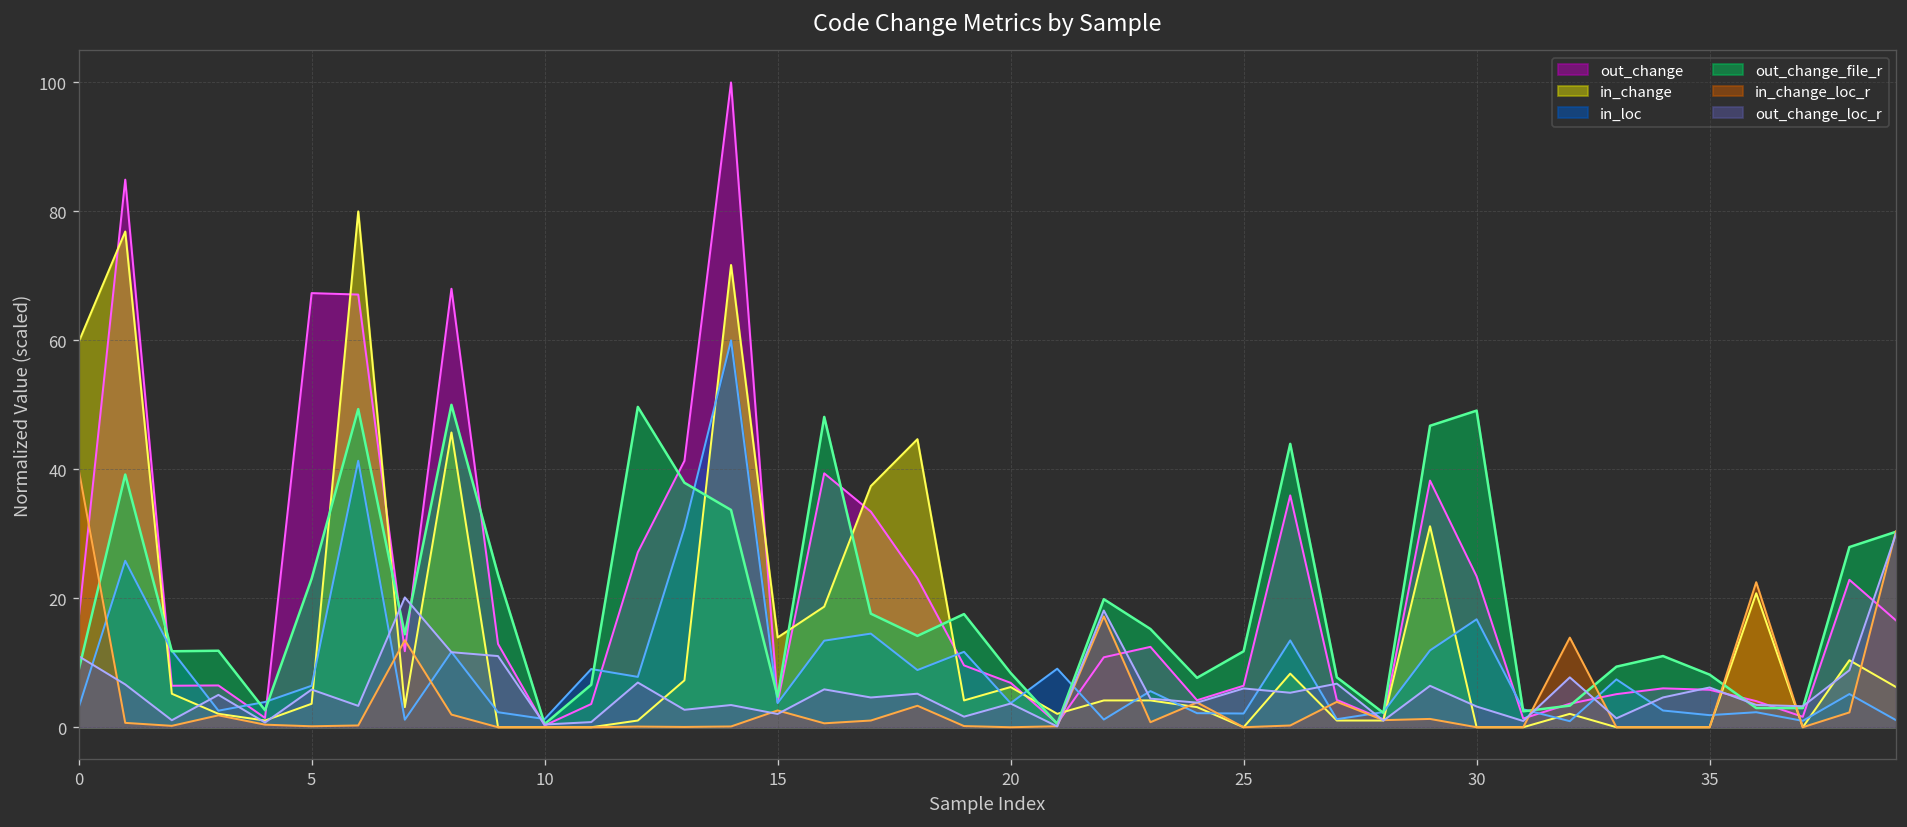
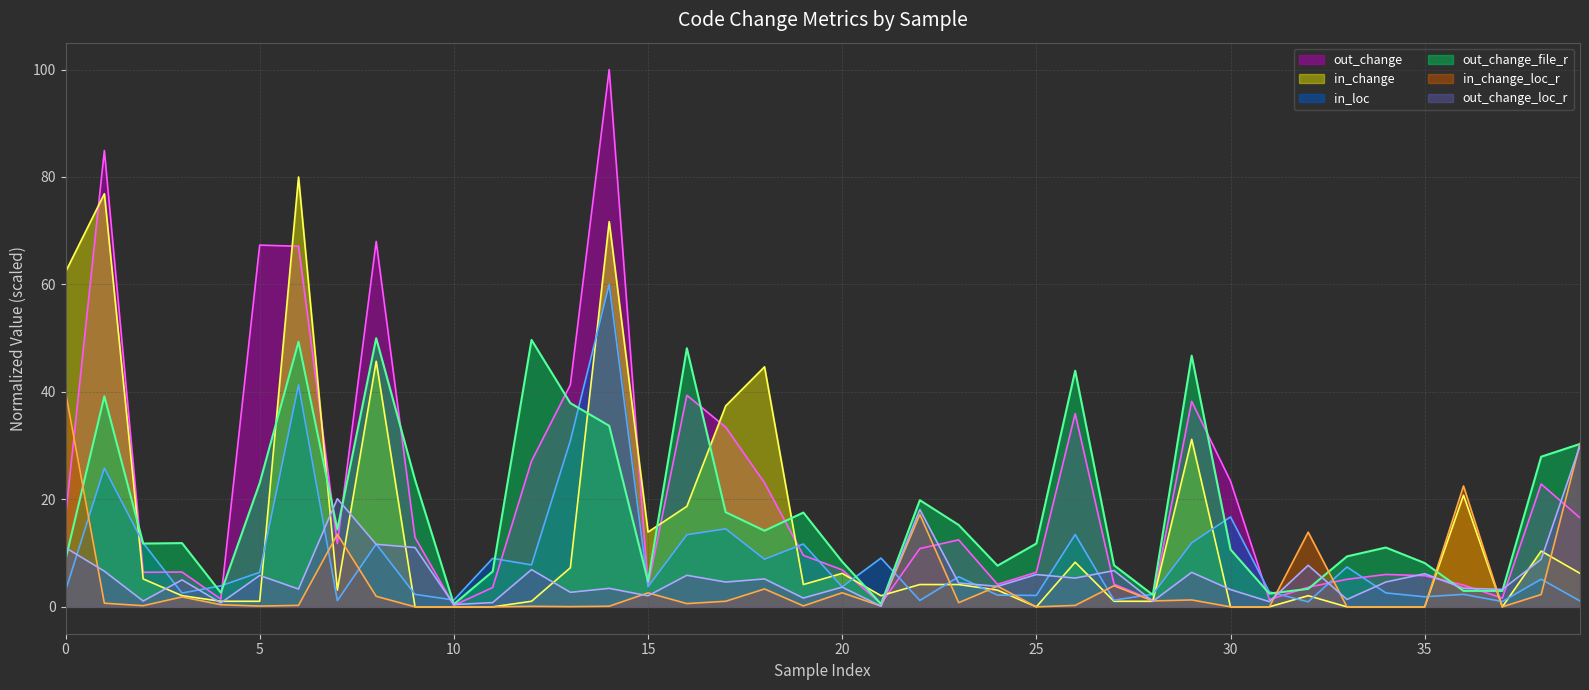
  {
    "out_change": {
      "0": 17,
      "5": 67,
      "20": 7,
      "30": 23
    },
    "in_change": {
-     "0": 60,
-     "5": 4,
+     "0": 62,
+     "5": 1,
      "15": 14,
      "20": 6
    },
    "in_loc": {
      "0": 3,
      "5": 6,
      "10": 1,
      "25": 2,
      "30": 17,
      "35": 2
    },
    "out_change_file_r": {
      "0": 9,
      "5": 23,
      "15": 5,
      "20": 8,
      "25": 12,
-     "30": 49,
+     "30": 11,
      "35": 8
    },
    "in_change_loc_r": {
      "0": 40,
      "5": 0,
      "15": 3,
-     "20": 0
+     "20": 3
    },
    "out_change_loc_r": {
      "0": 11,
      "5": 6,
      "15": 2,
      "30": 3
    }
  }
